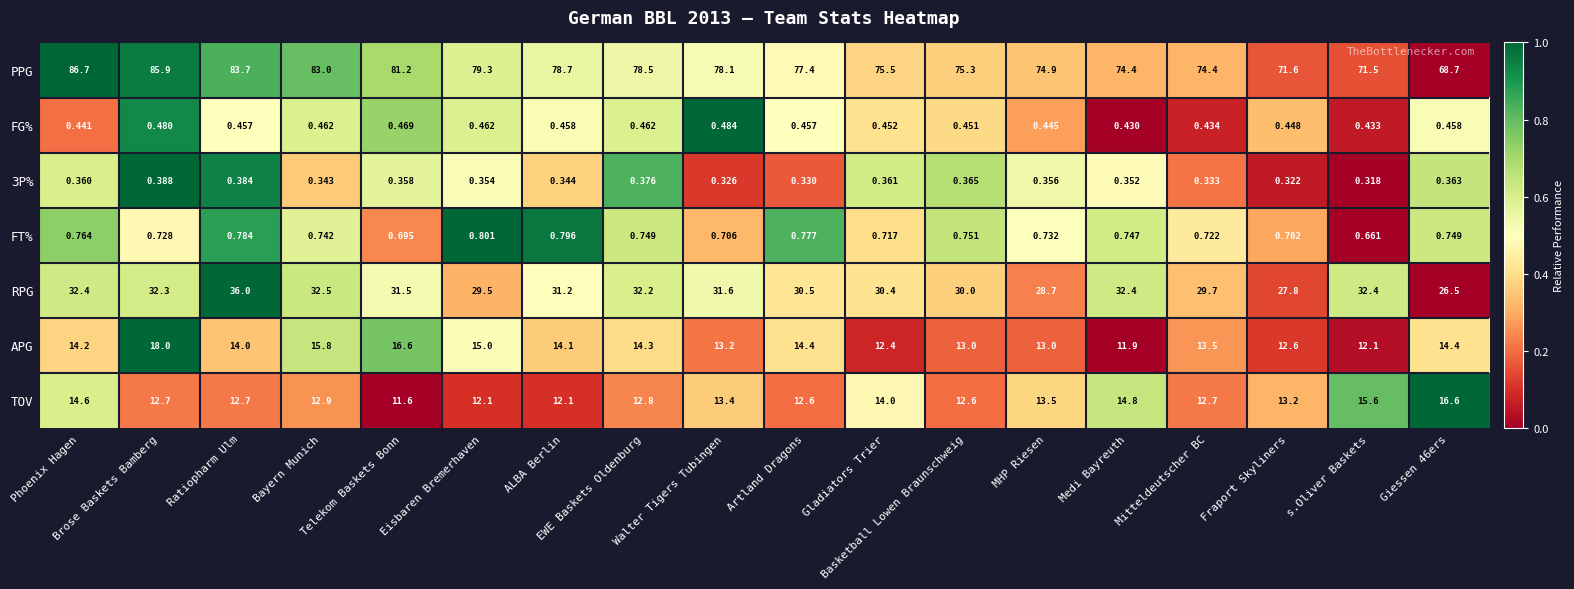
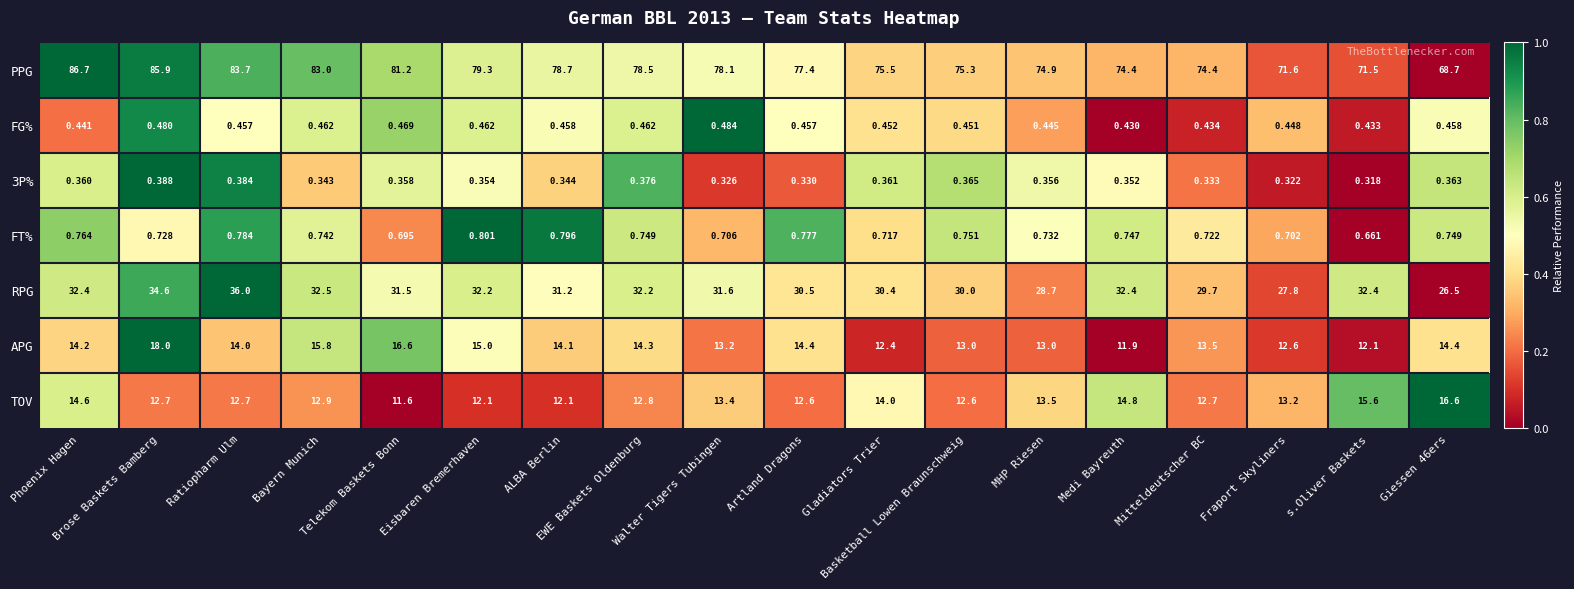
  {
    "PPG": {
      "Phoenix Hagen": 86.7,
      "Brose Baskets Bamberg": 85.9,
      "Ratiopharm Ulm": 83.7,
      "Bayern Munich": 83.0,
      "Telekom Baskets Bonn": 81.2,
      "Eisbaren Bremerhaven": 79.3,
      "ALBA Berlin": 78.7,
      "EWE Baskets Oldenburg": 78.5,
      "Walter Tigers Tubingen": 78.1,
      "Artland Dragons": 77.4,
      "Gladiators Trier": 75.5,
      "Basketball Lowen Braunschweig": 75.3,
      "MHP Riesen": 74.9,
      "Medi Bayreuth": 74.4,
      "Mitteldeutscher BC": 74.4,
      "Fraport Skyliners": 71.6,
      "s.Oliver Baskets": 71.5
    },
    "FG%": {
      "Phoenix Hagen": 0.441,
      "Brose Baskets Bamberg": 0.480,
      "Ratiopharm Ulm": 0.457,
      "Bayern Munich": 0.462,
      "Telekom Baskets Bonn": 0.469,
      "Eisbaren Bremerhaven": 0.462,
      "ALBA Berlin": 0.458,
      "EWE Baskets Oldenburg": 0.462,
      "Walter Tigers Tubingen": 0.484,
      "Artland Dragons": 0.457,
      "Gladiators Trier": 0.452,
      "Basketball Lowen Braunschweig": 0.451,
      "MHP Riesen": 0.445,
      "Medi Bayreuth": 0.430,
      "Mitteldeutscher BC": 0.434,
      "Fraport Skyliners": 0.448,
      "s.Oliver Baskets": 0.433,
      "Giessen 46ers": 0.458
    },
    "3P%": {
      "Phoenix Hagen": 0.360,
      "Brose Baskets Bamberg": 0.388,
      "Ratiopharm Ulm": 0.384,
      "Bayern Munich": 0.343,
      "Telekom Baskets Bonn": 0.358,
      "Eisbaren Bremerhaven": 0.354,
      "ALBA Berlin": 0.344,
      "EWE Baskets Oldenburg": 0.376,
      "Walter Tigers Tubingen": 0.326,
      "Artland Dragons": 0.330,
      "Gladiators Trier": 0.361,
      "Basketball Lowen Braunschweig": 0.365,
      "MHP Riesen": 0.356,
      "Medi Bayreuth": 0.352,
      "Mitteldeutscher BC": 0.333,
      "Fraport Skyliners": 0.322,
      "s.Oliver Baskets": 0.318,
      "Giessen 46ers": 0.363
    },
    "FT%": {
      "Phoenix Hagen": 0.764,
      "Brose Baskets Bamberg": 0.728,
      "Ratiopharm Ulm": 0.784,
      "Bayern Munich": 0.742,
      "Telekom Baskets Bonn": 0.695,
      "Eisbaren Bremerhaven": 0.801,
      "ALBA Berlin": 0.796,
      "EWE Baskets Oldenburg": 0.749,
      "Walter Tigers Tubingen": 0.706,
      "Artland Dragons": 0.777,
      "Gladiators Trier": 0.717,
      "Basketball Lowen Braunschweig": 0.751,
      "MHP Riesen": 0.732,
      "Medi Bayreuth": 0.747,
      "Mitteldeutscher BC": 0.722,
      "Fraport Skyliners": 0.702,
      "s.Oliver Baskets": 0.661,
      "Giessen 46ers": 0.749
    },
    "RPG": {
      "Phoenix Hagen": 32.4,
-     "Brose Baskets Bamberg": 32.3,
+     "Brose Baskets Bamberg": 34.6,
      "Ratiopharm Ulm": 36.0,
      "Bayern Munich": 32.5,
      "Telekom Baskets Bonn": 31.5,
-     "Eisbaren Bremerhaven": 29.5,
+     "Eisbaren Bremerhaven": 32.2,
      "ALBA Berlin": 31.2,
      "EWE Baskets Oldenburg": 32.2,
      "Walter Tigers Tubingen": 31.6,
      "Artland Dragons": 30.5,
      "Gladiators Trier": 30.4,
      "Basketball Lowen Braunschweig": 30.0,
      "MHP Riesen": 28.7,
      "Medi Bayreuth": 32.4,
      "Mitteldeutscher BC": 29.7,
      "Fraport Skyliners": 27.8,
      "s.Oliver Baskets": 32.4,
      "Giessen 46ers": 26.5
    },
    "APG": {
      "Phoenix Hagen": 14.2,
      "Brose Baskets Bamberg": 18.0,
      "Ratiopharm Ulm": 14.0,
      "Bayern Munich": 15.8,
      "Telekom Baskets Bonn": 16.6,
      "Eisbaren Bremerhaven": 15.0,
      "ALBA Berlin": 14.1,
      "EWE Baskets Oldenburg": 14.3,
      "Walter Tigers Tubingen": 13.2,
      "Artland Dragons": 14.4,
      "Gladiators Trier": 12.4,
      "Basketball Lowen Braunschweig": 13.0,
      "MHP Riesen": 13.0,
      "Medi Bayreuth": 11.9,
      "Mitteldeutscher BC": 13.5,
      "Fraport Skyliners": 12.6,
      "s.Oliver Baskets": 12.1,
      "Giessen 46ers": 14.4
    },
    "TOV": {
      "Phoenix Hagen": 14.6,
      "Brose Baskets Bamberg": 12.7,
      "Ratiopharm Ulm": 12.7,
      "Bayern Munich": 12.9,
      "Telekom Baskets Bonn": 11.6,
      "Eisbaren Bremerhaven": 12.1,
      "ALBA Berlin": 12.1,
      "EWE Baskets Oldenburg": 12.8,
      "Walter Tigers Tubingen": 13.4,
      "Artland Dragons": 12.6,
      "Gladiators Trier": 14.0,
      "Basketball Lowen Braunschweig": 12.6,
      "MHP Riesen": 13.5,
      "Medi Bayreuth": 14.8,
      "Mitteldeutscher BC": 12.7,
      "Fraport Skyliners": 13.2,
      "s.Oliver Baskets": 15.6,
      "Giessen 46ers": 16.6
    }
  }
